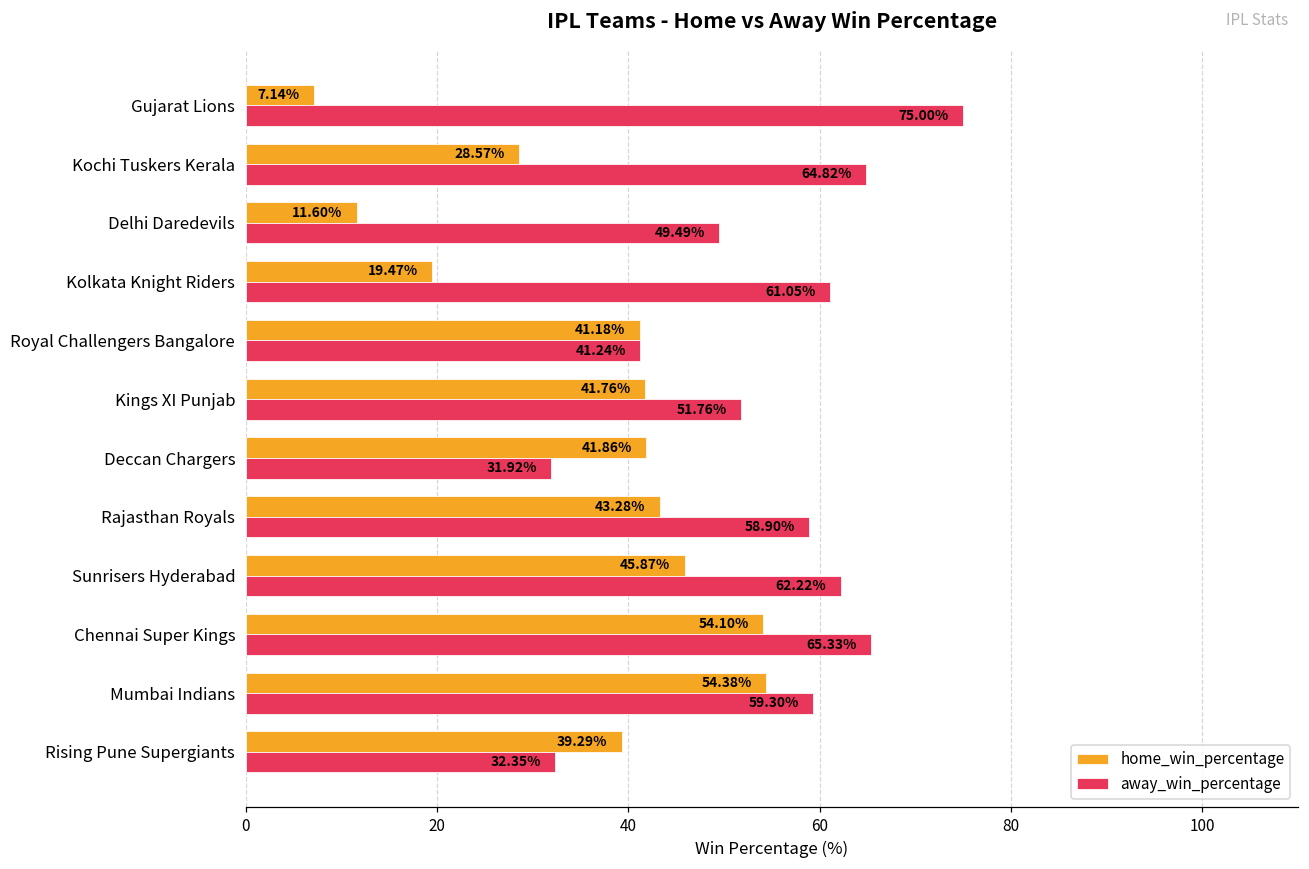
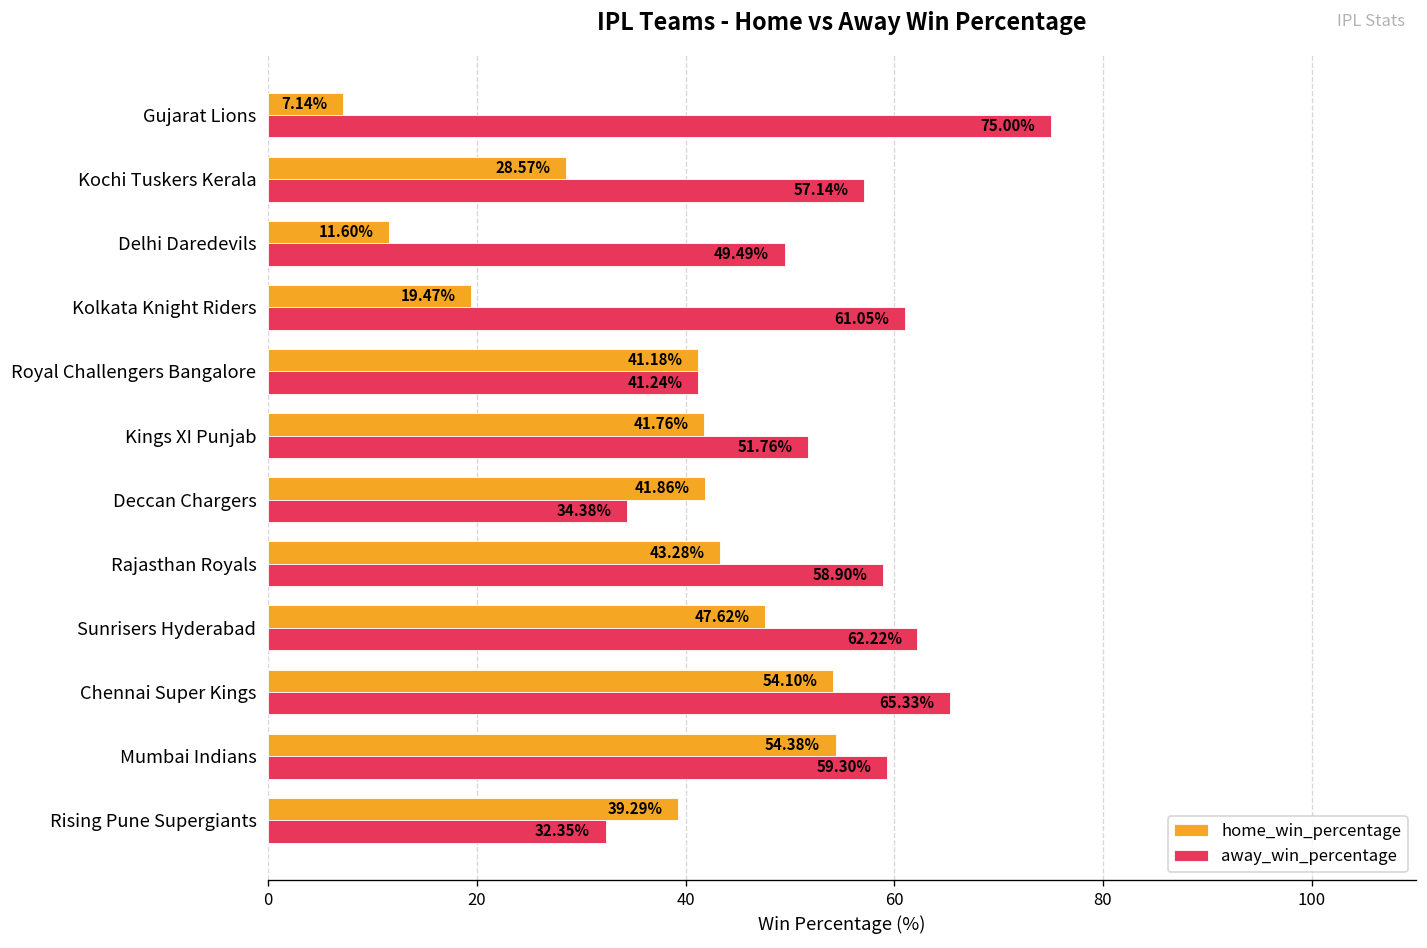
  {
    "home_win_percentage": {
      "Gujarat Lions": "7.14%",
      "Kochi Tuskers Kerala": "28.57%",
      "Delhi Daredevils": "11.60%",
      "Kolkata Knight Riders": "19.47%",
      "Royal Challengers Bangalore": "41.18%",
      "Kings XI Punjab": "41.76%",
      "Deccan Chargers": "41.86%",
      "Rajasthan Royals": "43.28%",
-     "Sunrisers Hyderabad": "45.87%",
+     "Sunrisers Hyderabad": "47.62%",
      "Chennai Super Kings": "54.10%",
      "Mumbai Indians": "54.38%",
      "Rising Pune Supergiants": "39.29%"
    },
    "away_win_percentage": {
      "Gujarat Lions": "75.00%",
-     "Kochi Tuskers Kerala": "64.82%",
+     "Kochi Tuskers Kerala": "57.14%",
      "Delhi Daredevils": "49.49%",
      "Kolkata Knight Riders": "61.05%",
      "Royal Challengers Bangalore": "41.24%",
      "Kings XI Punjab": "51.76%",
-     "Deccan Chargers": "31.92%",
+     "Deccan Chargers": "34.38%",
      "Rajasthan Royals": "58.90%",
      "Sunrisers Hyderabad": "62.22%",
      "Chennai Super Kings": "65.33%",
      "Mumbai Indians": "59.30%",
      "Rising Pune Supergiants": "32.35%"
    }
  }
